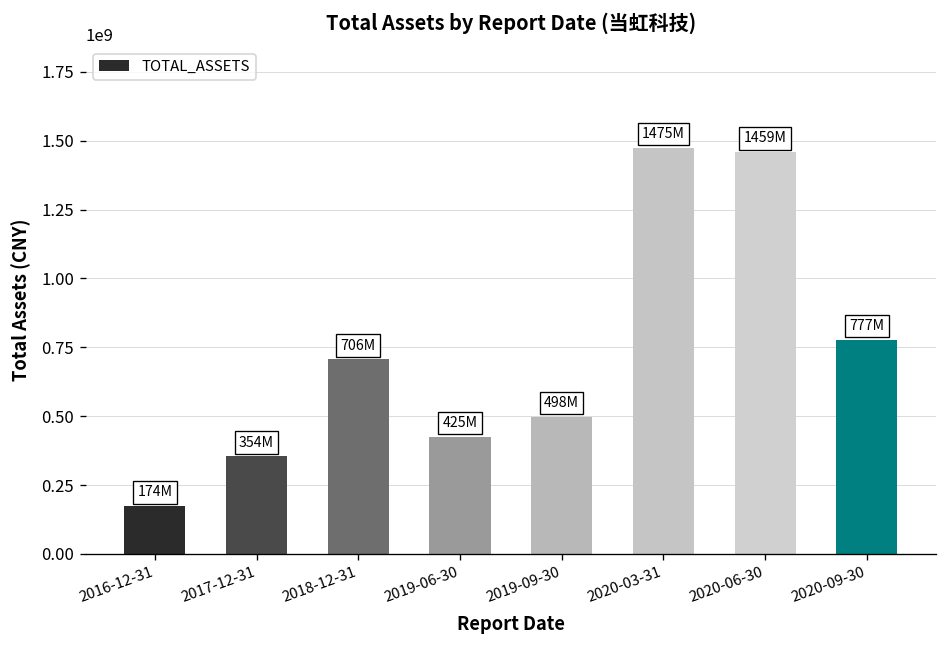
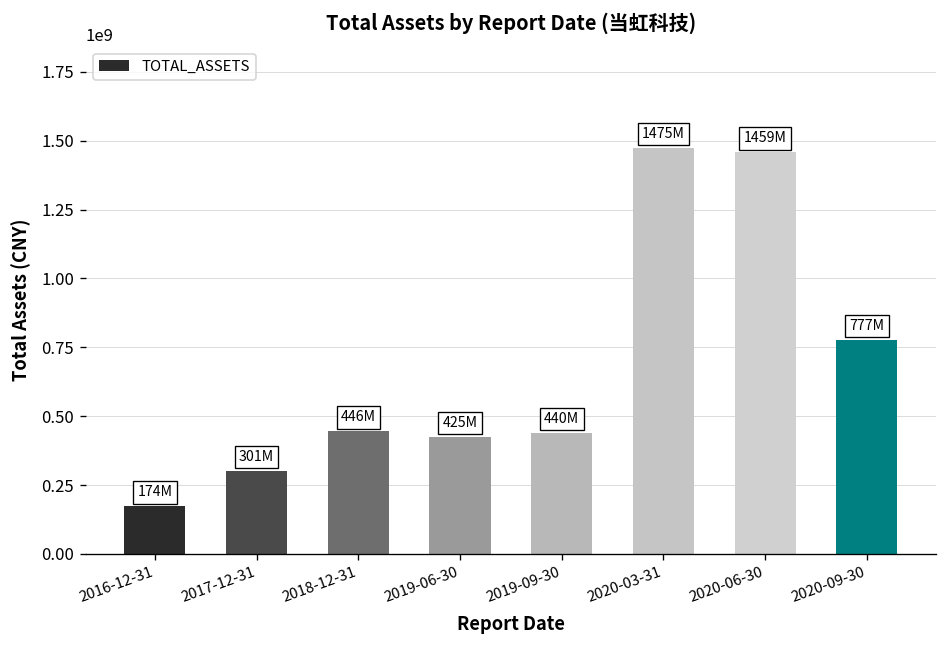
  {
-   "2017-12-31": "354M",
-   "2018-12-31": "706M",
-   "2019-09-30": "498M"
+   "2017-12-31": "301M",
+   "2018-12-31": "446M",
+   "2019-09-30": "440M"
  }
